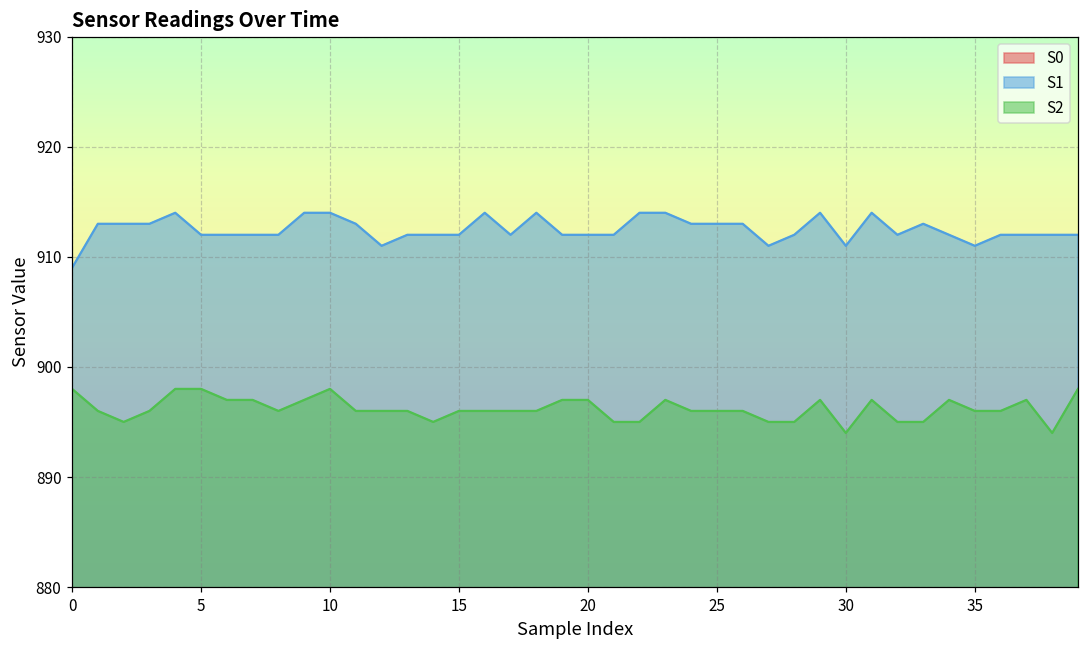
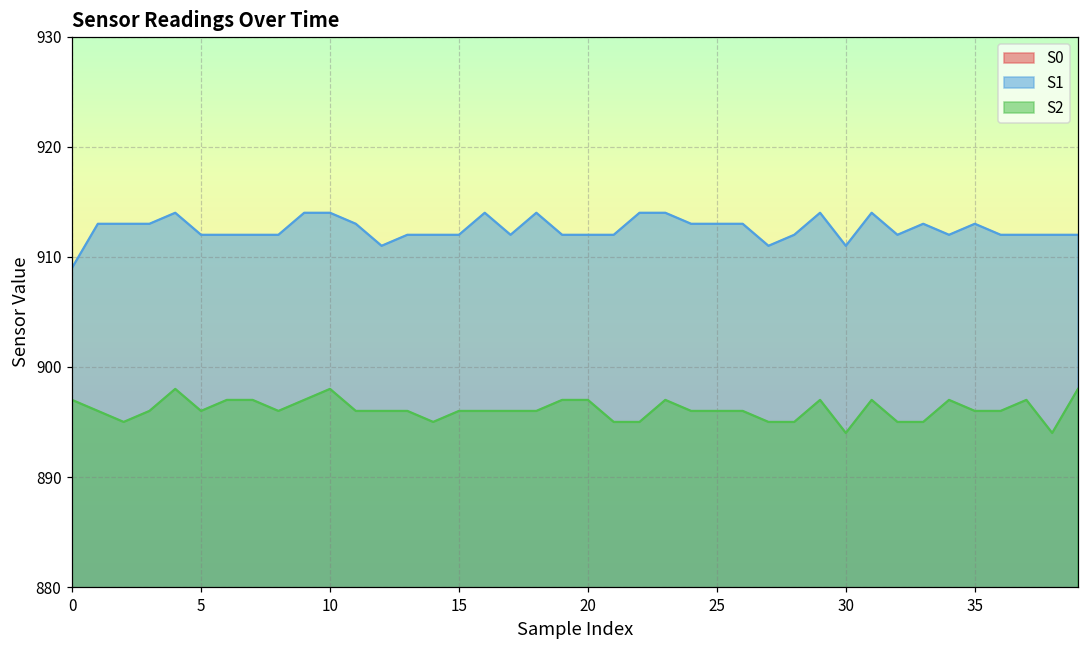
  {
    "S1": {
      "0": 909,
      "5": 912,
      "10": 914,
      "15": 912,
      "20": 912,
      "25": 913,
      "30": 911,
-     "35": 911
+     "35": 913
    },
    "S2": {
-     "0": 898,
-     "5": 898,
+     "0": 897,
+     "5": 896,
      "10": 898,
      "15": 896,
      "20": 897,
      "25": 896,
      "30": 894,
      "35": 896
    }
  }
